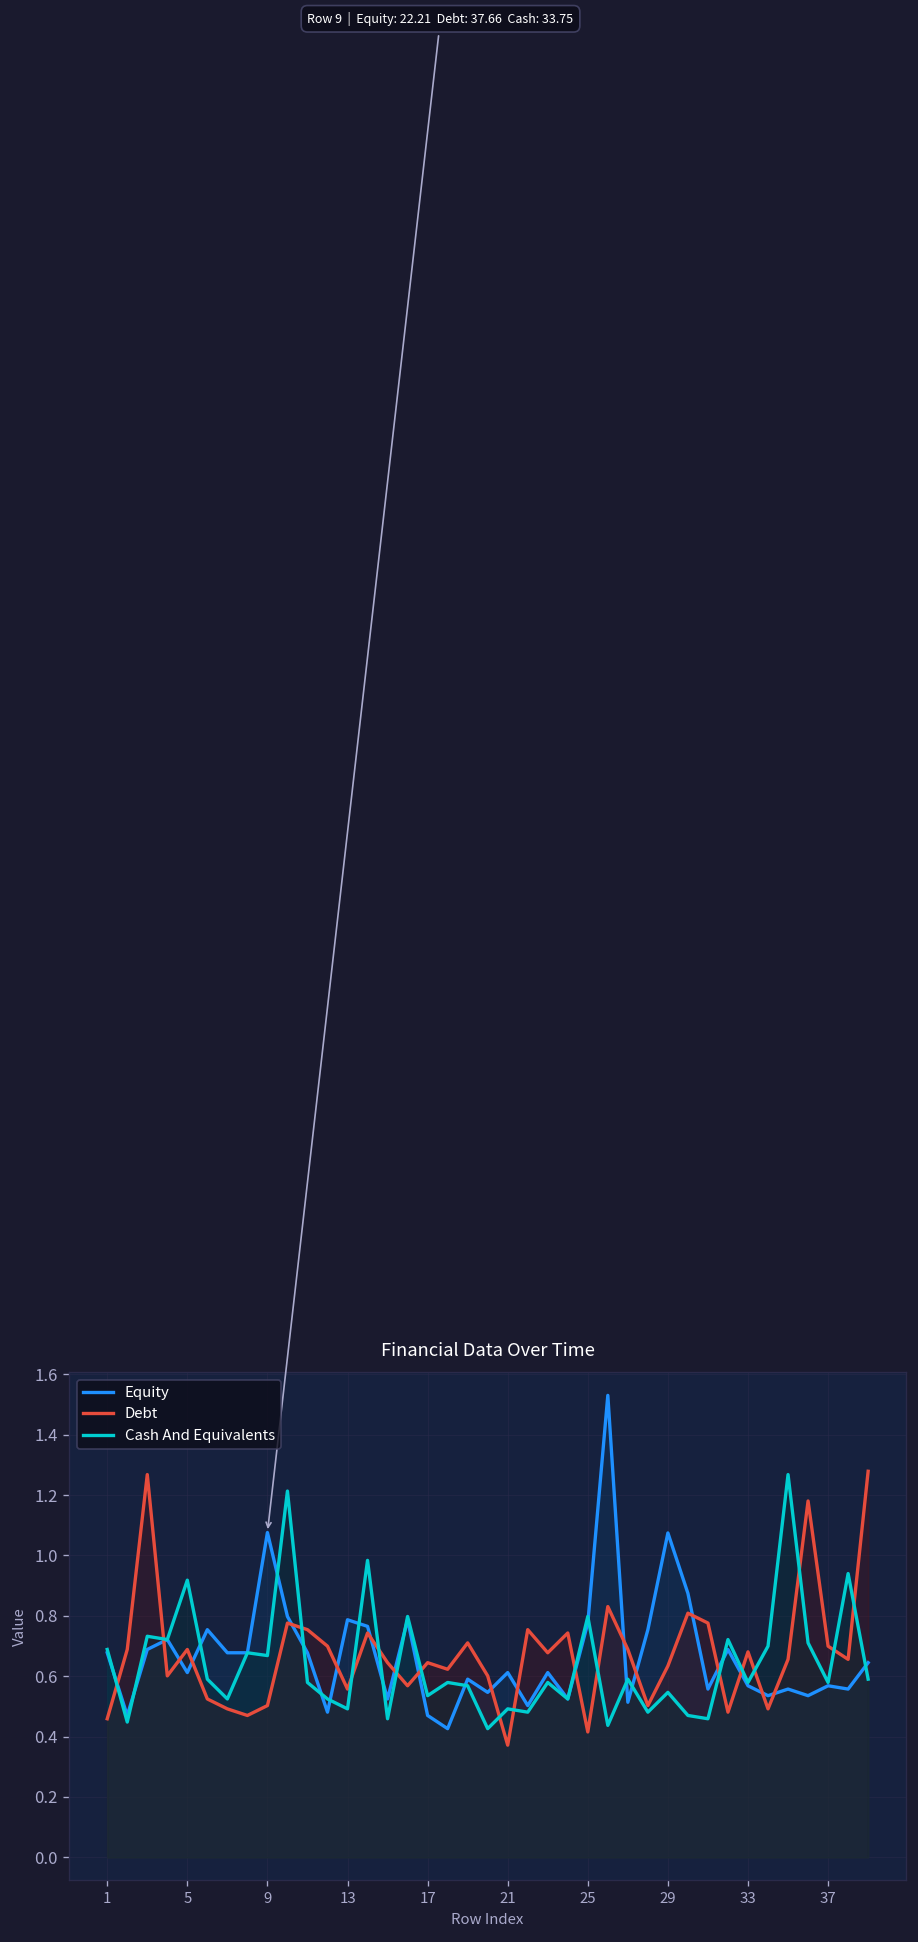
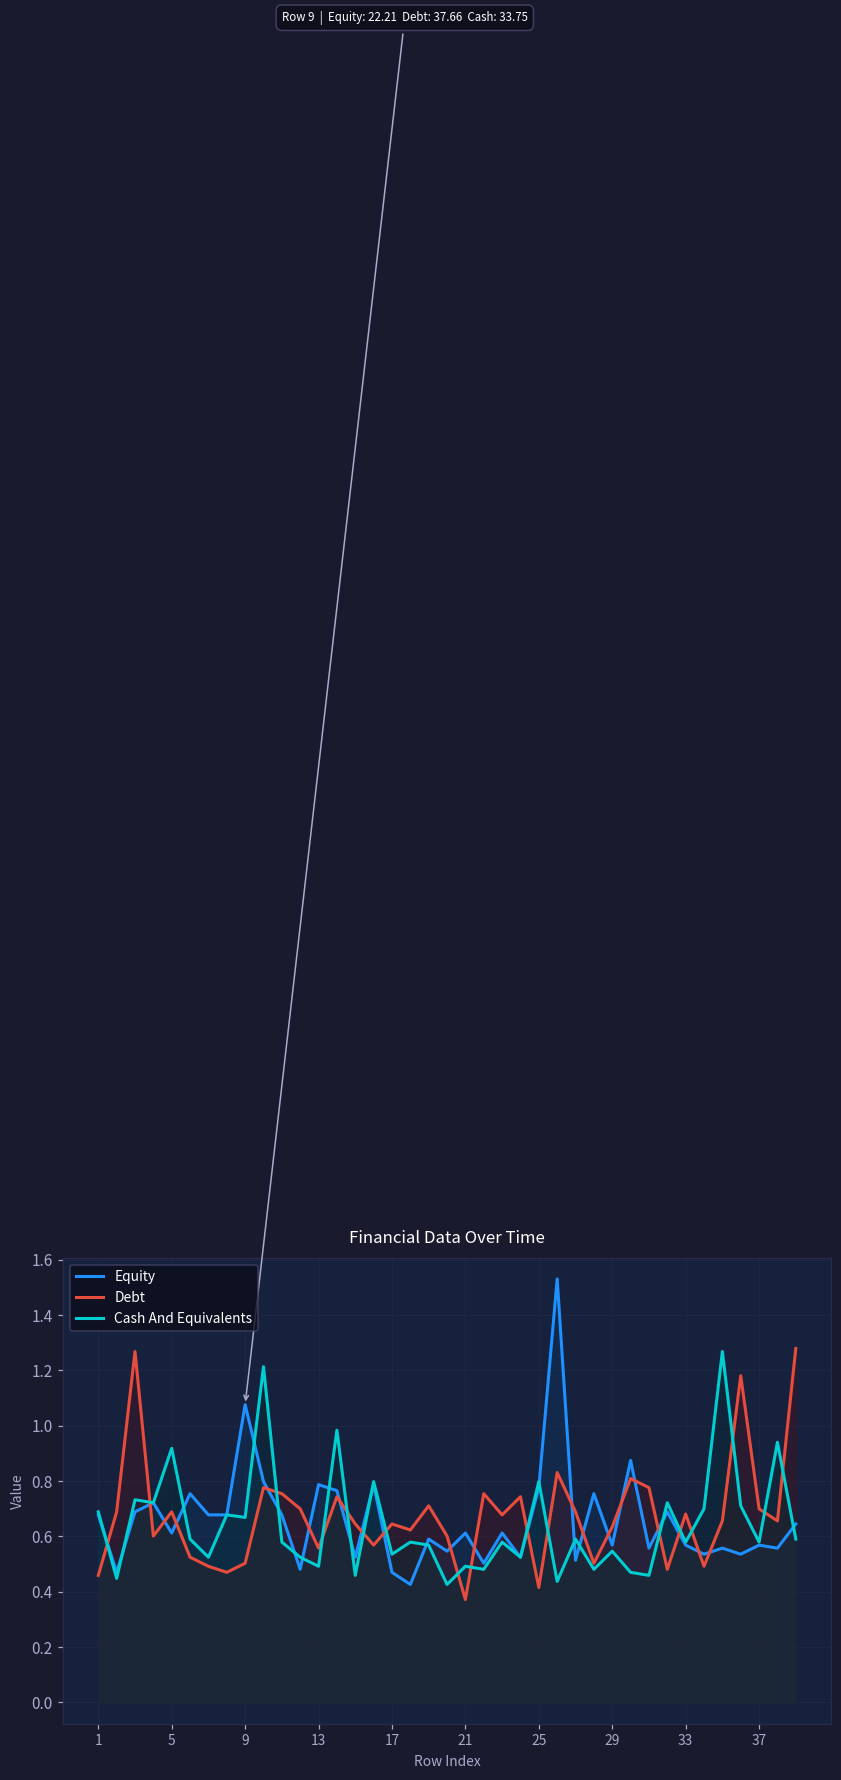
  {
    "Equity": {
      "1": 0.68,
      "5": 0.61,
      "9": 1.08,
      "13": 0.79,
      "17": 0.47,
      "21": 0.61,
      "25": 0.78,
-     "29": 1.07,
+     "29": 0.57,
      "33": 0.57,
      "37": 0.57
    },
    "Debt": {
      "1": 0.46,
      "5": 0.69,
      "9": 0.50,
      "13": 0.56,
      "17": 0.64,
      "21": 0.37,
      "25": 0.42,
      "29": 0.63,
      "33": 0.68,
      "37": 0.70
    },
    "Cash And Equivalents": {
      "1": 0.69,
      "5": 0.92,
      "9": 0.67,
      "13": 0.49,
      "17": 0.54,
      "21": 0.49,
      "25": 0.80,
      "29": 0.55,
      "33": 0.58,
      "37": 0.58
    }
  }
